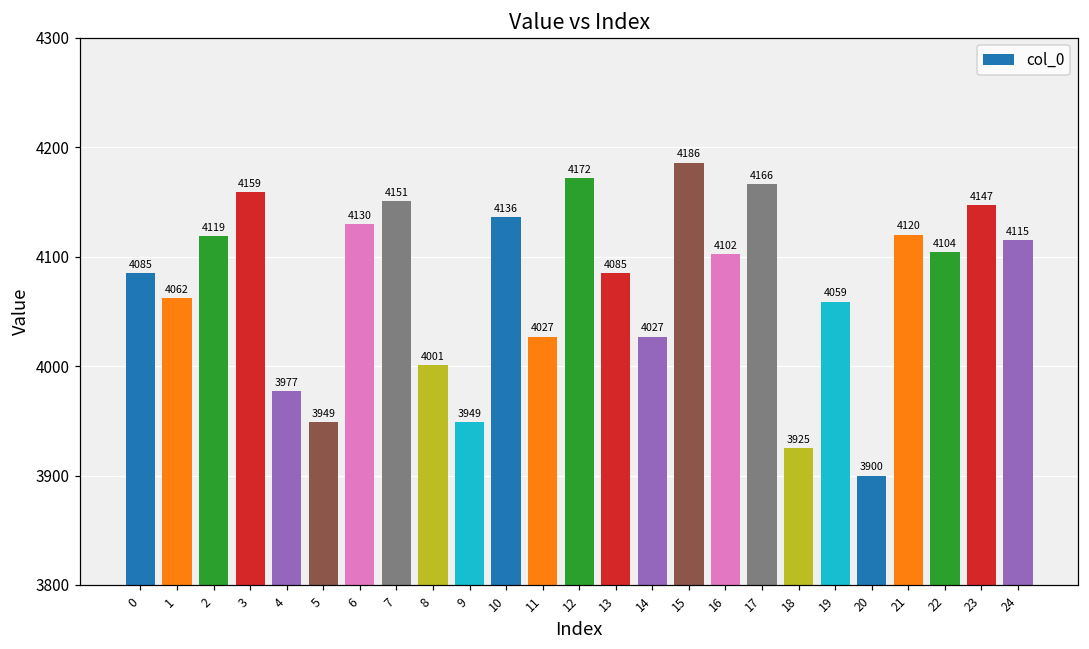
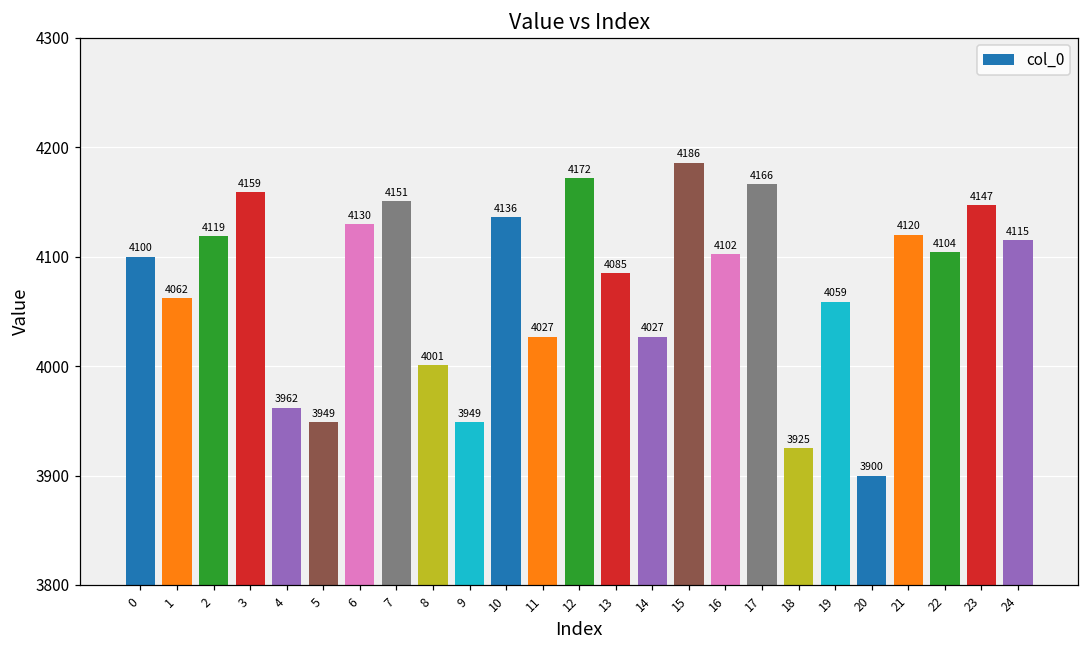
  {
-   "0": 4085,
+   "0": 4100,
    "1": 4062,
    "2": 4119,
    "3": 4159,
-   "4": 3977,
+   "4": 3962,
    "5": 3949,
    "6": 4130,
    "7": 4151,
    "8": 4001,
    "9": 3949,
    "10": 4136,
    "11": 4027,
    "12": 4172,
    "13": 4085,
    "14": 4027,
    "15": 4186,
    "16": 4102,
    "17": 4166,
    "18": 3925,
    "19": 4059,
    "20": 3900,
    "21": 4120,
    "22": 4104,
    "23": 4147,
    "24": 4115
  }
